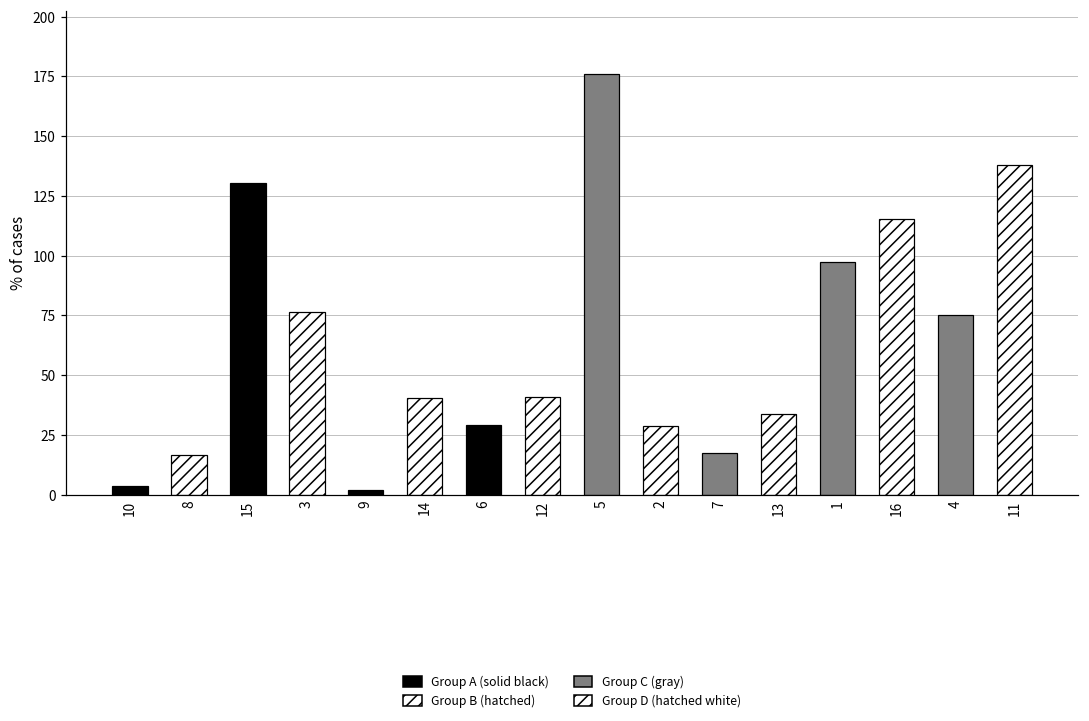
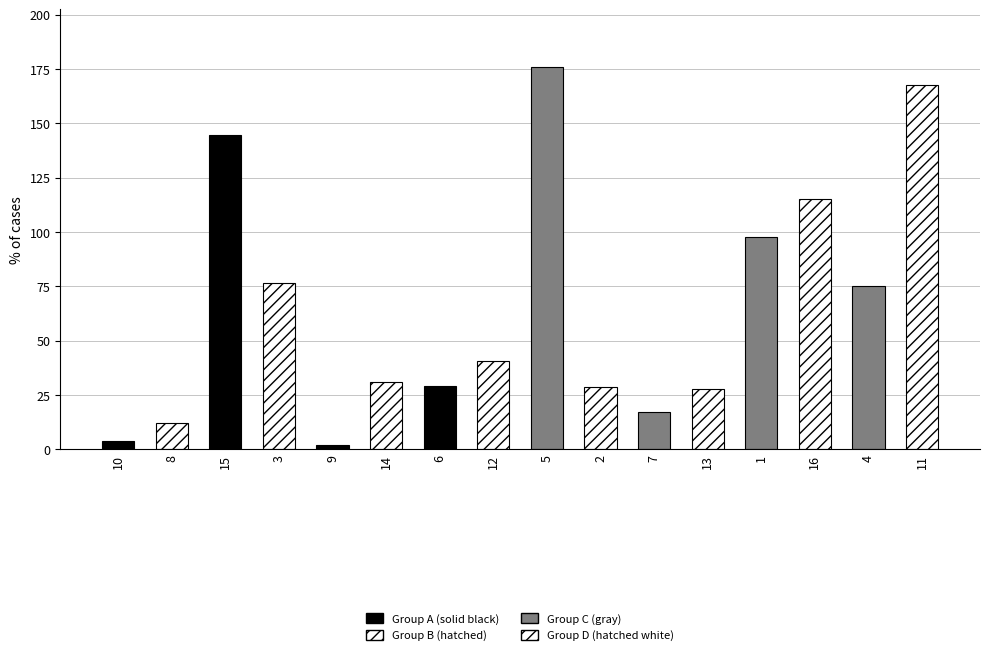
  {
    "10": 4,
-   "8": 17,
-   "15": 130,
+   "8": 12,
+   "15": 145,
    "3": 76,
    "9": 2,
-   "14": 41,
+   "14": 31,
    "6": 29,
    "12": 41,
    "5": 176,
    "2": 29,
    "7": 17,
-   "13": 34,
+   "13": 28,
    "1": 98,
    "16": 115,
    "4": 75,
-   "11": 138
+   "11": 168
  }
